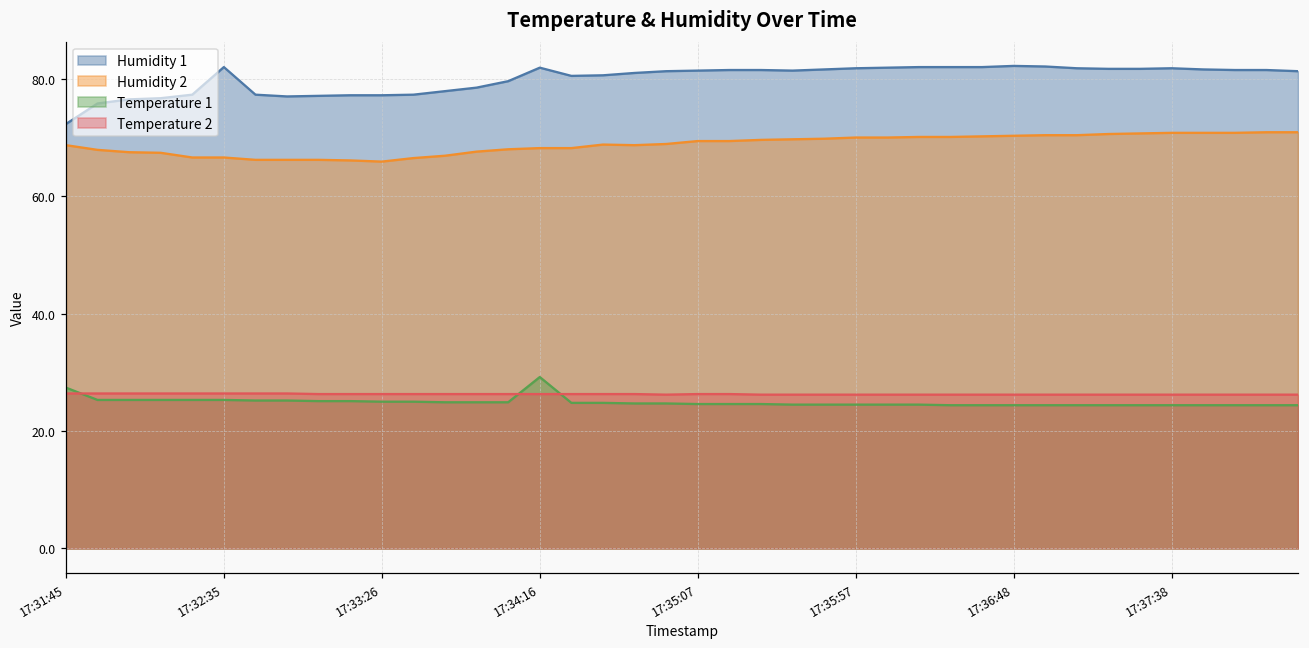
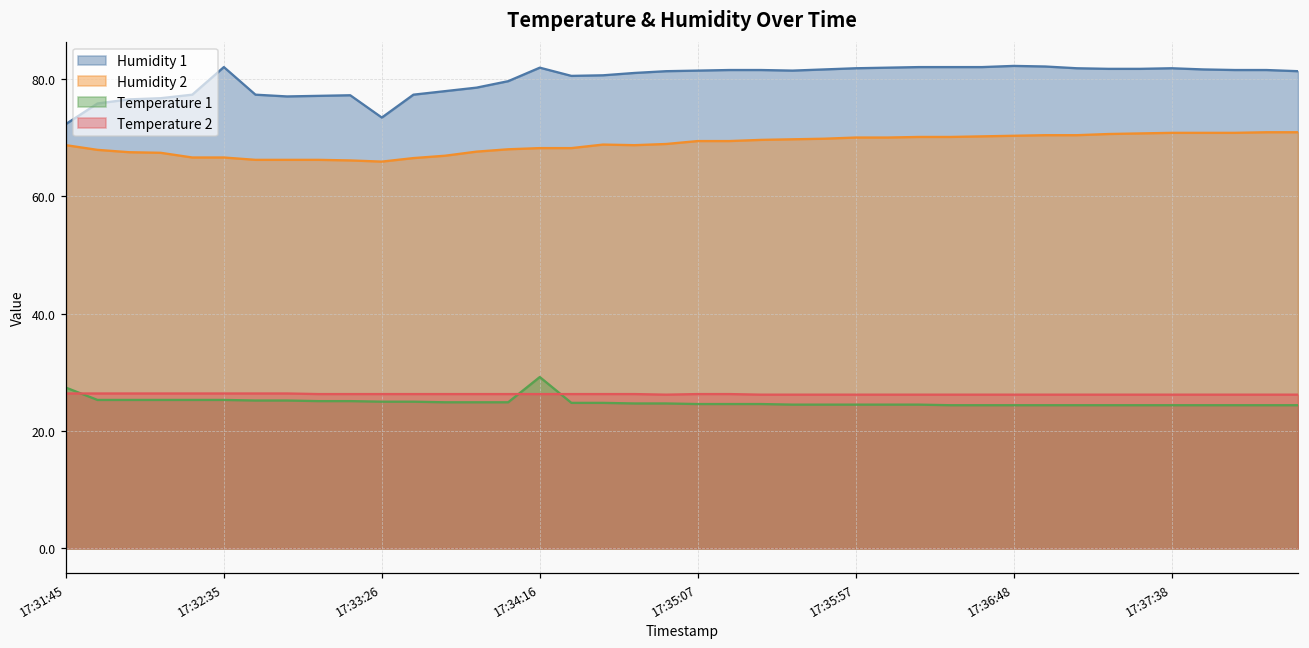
  {
    "Humidity 1": {
      "17:31:45": 72,
      "17:32:35": 82,
-     "17:33:26": 77,
+     "17:33:26": 73,
      "17:34:16": 82,
      "17:35:07": 81,
      "17:35:57": 82,
      "17:36:48": 82,
      "17:37:38": 82
    },
    "Temperature 1": {
      "17:31:45": 27,
      "17:32:35": 25,
      "17:33:26": 25,
      "17:34:16": 29,
      "17:35:07": 25,
      "17:35:57": 25,
      "17:36:48": 24,
      "17:37:38": 24
    }
  }
